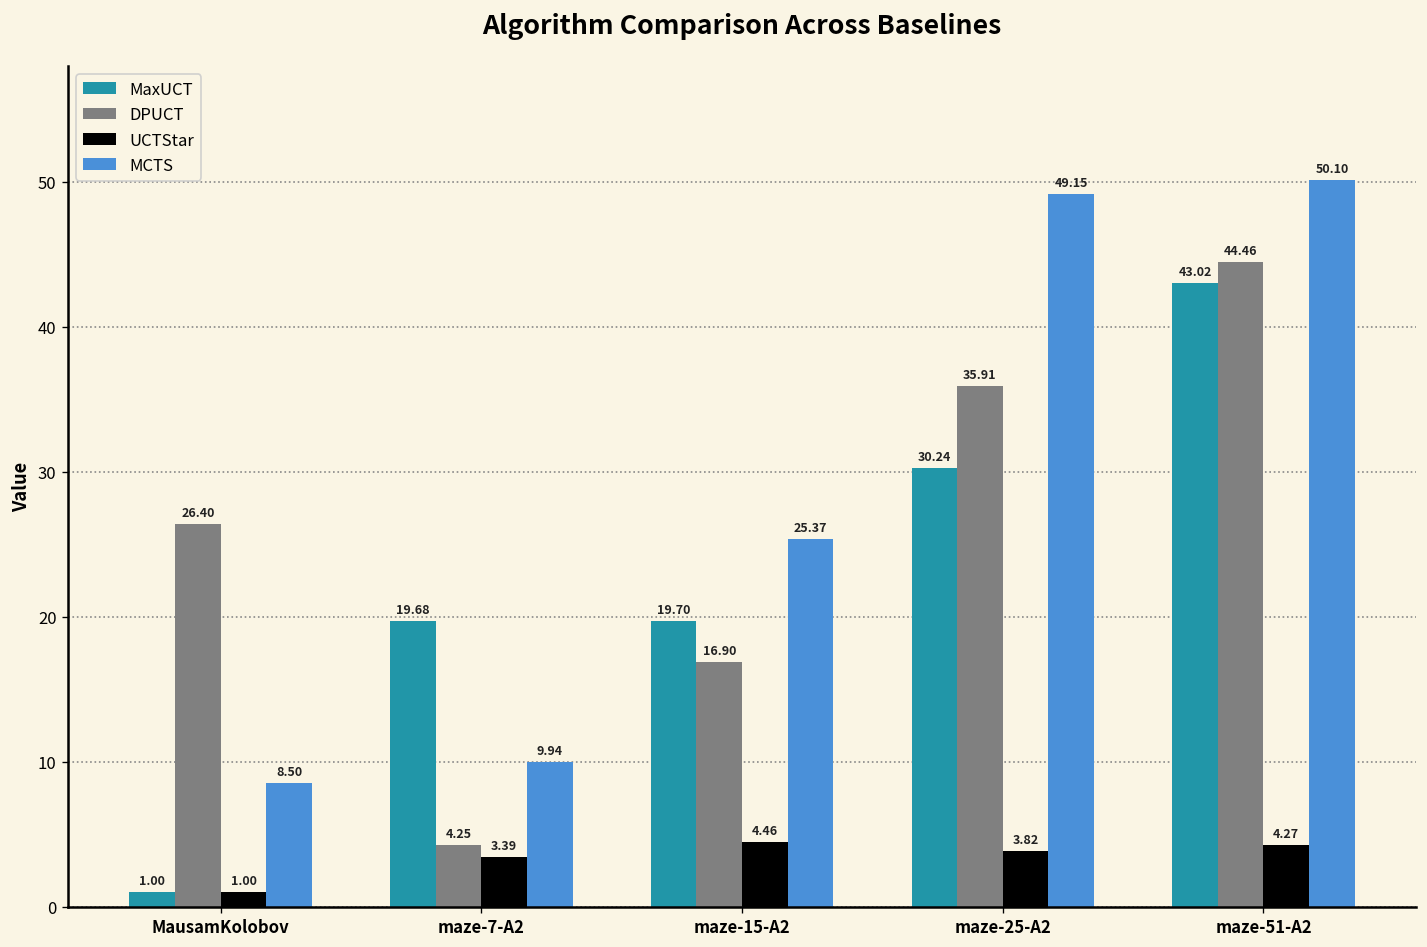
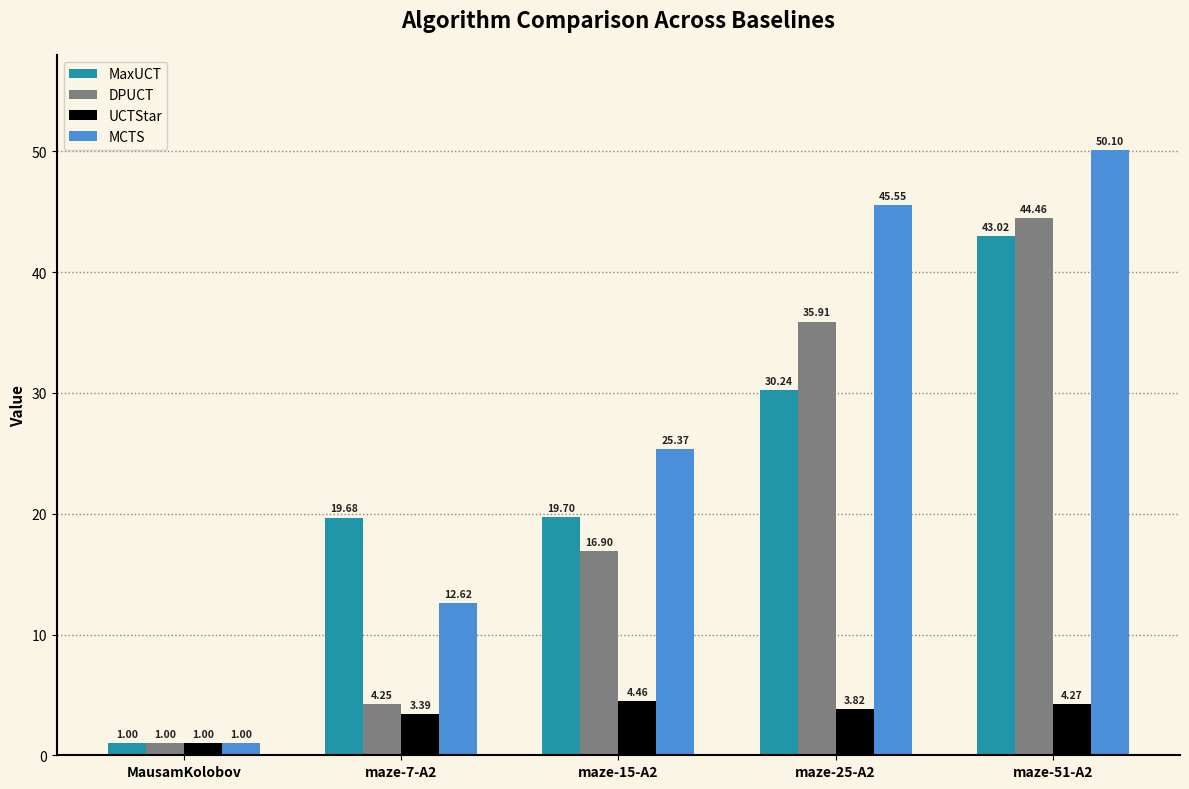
  {
    "MaxUCT": {
      "MausamKolobov": 1.00,
      "maze-7-A2": 19.68,
      "maze-15-A2": 19.70,
      "maze-25-A2": 30.24,
      "maze-51-A2": 43.02
    },
    "DPUCT": {
-     "MausamKolobov": 26.40,
+     "MausamKolobov": 1.00,
      "maze-7-A2": 4.25,
      "maze-15-A2": 16.90,
      "maze-25-A2": 35.91,
      "maze-51-A2": 44.46
    },
    "UCTStar": {
      "MausamKolobov": 1.00,
      "maze-7-A2": 3.39,
      "maze-15-A2": 4.46,
      "maze-25-A2": 3.82,
      "maze-51-A2": 4.27
    },
    "MCTS": {
-     "MausamKolobov": 8.50,
-     "maze-7-A2": 9.94,
+     "MausamKolobov": 1.00,
+     "maze-7-A2": 12.62,
      "maze-15-A2": 25.37,
-     "maze-25-A2": 49.15,
+     "maze-25-A2": 45.55,
      "maze-51-A2": 50.10
    }
  }
